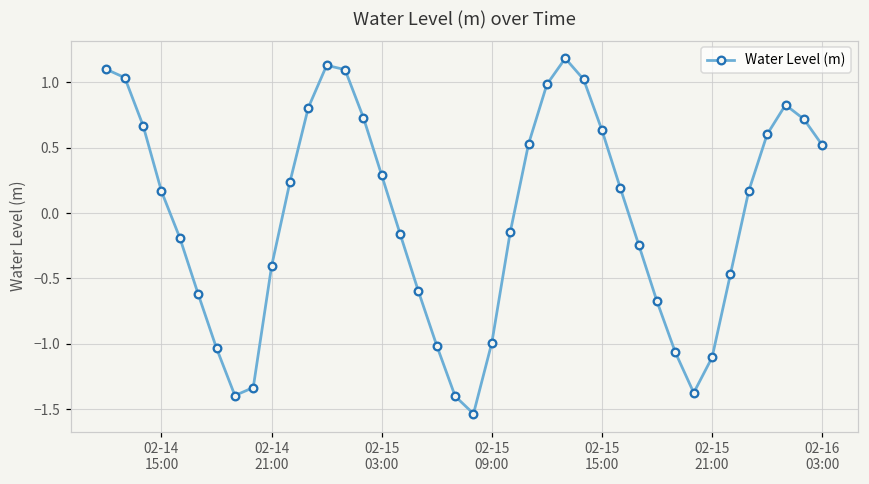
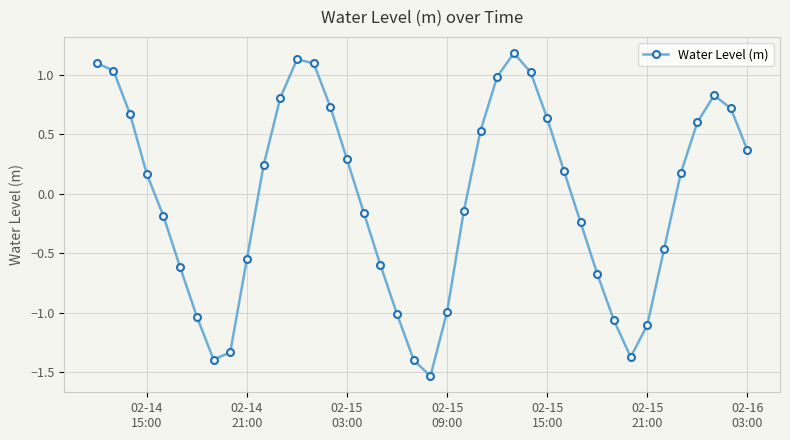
  {
    "02-14 15:00": 0.17,
-   "02-14 21:00": -0.41,
+   "02-14 21:00": -0.55,
    "02-15 03:00": 0.29,
    "02-15 09:00": -0.99,
    "02-15 15:00": 0.63,
    "02-15 21:00": -1.10,
-   "02-16 03:00": 0.52
+   "02-16 03:00": 0.36
  }
